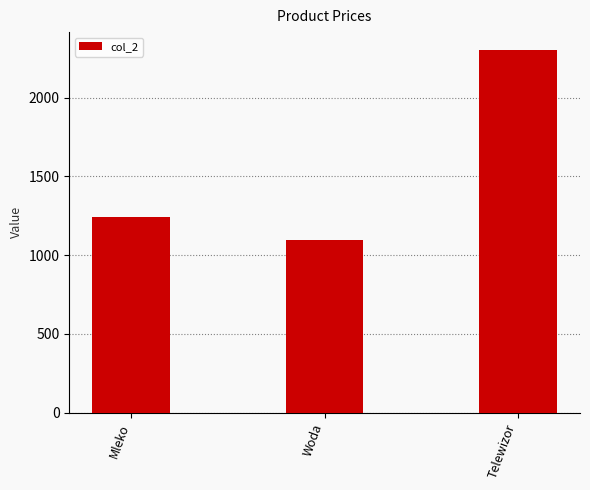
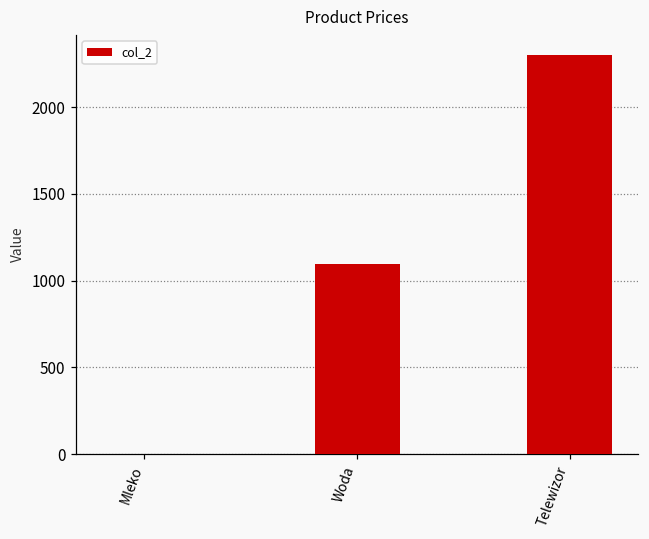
  {
-   "Mleko": 1240,
+   "Mleko": 0,
    "Woda": 1100,
    "Telewizor": 2300
  }
